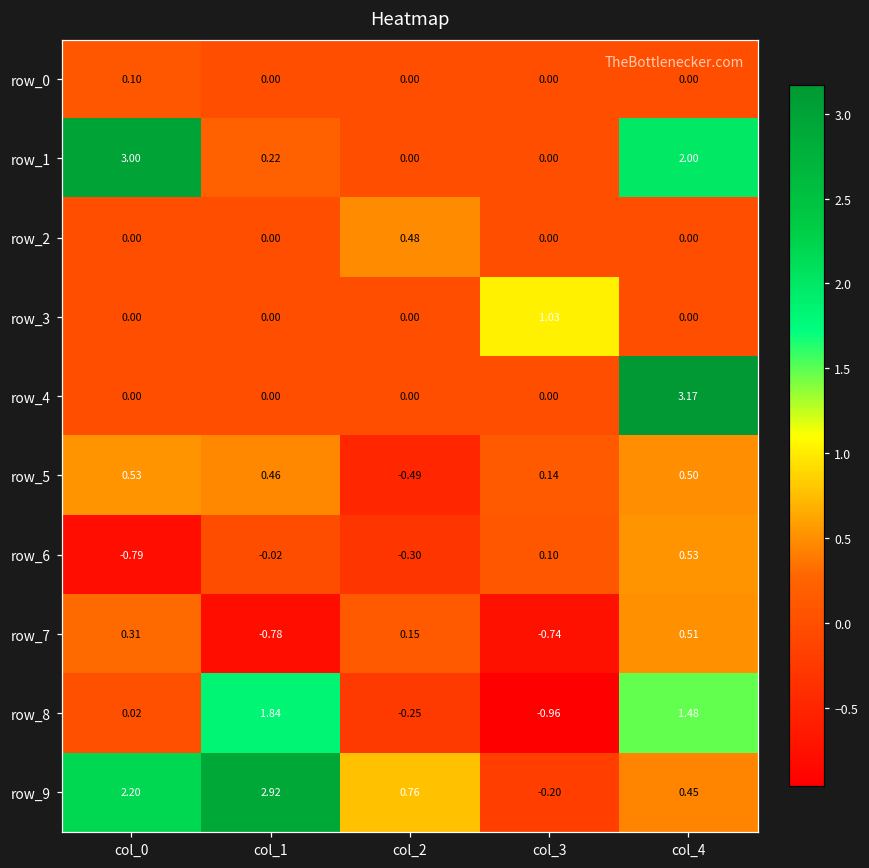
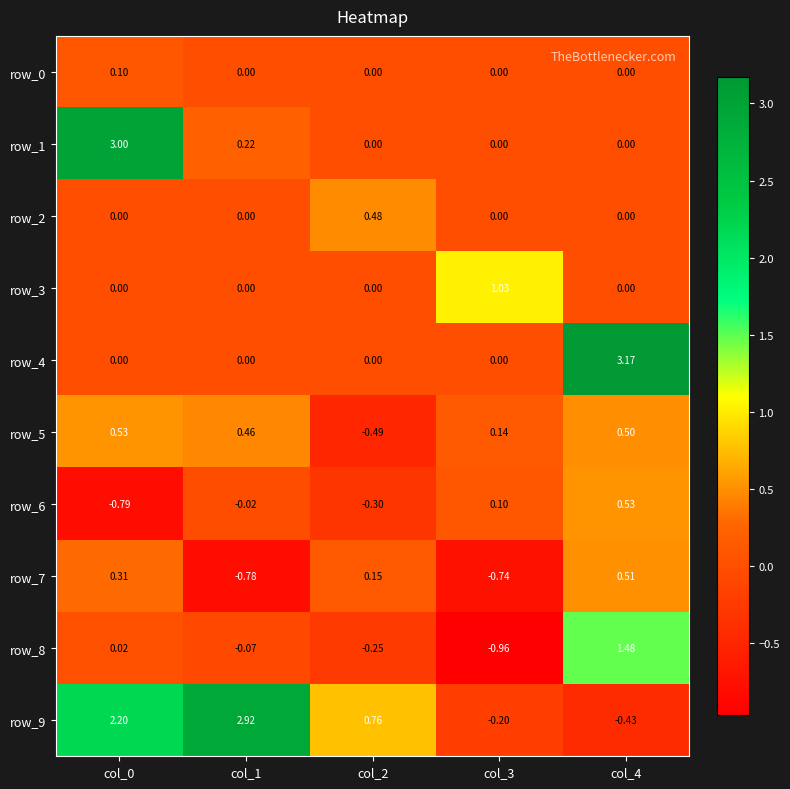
  {
    "row_0": {
      "col_0": 0.10,
      "col_1": 0.00,
      "col_2": 0.00,
      "col_3": 0.00
    },
    "row_1": {
      "col_0": 3.00,
      "col_1": 0.22,
      "col_2": 0.00,
      "col_3": 0.00,
-     "col_4": 2.00
+     "col_4": 0.00
    },
    "row_2": {
      "col_0": 0.00,
      "col_1": 0.00,
      "col_2": 0.48,
      "col_3": 0.00,
      "col_4": 0.00
    },
    "row_3": {
      "col_0": 0.00,
      "col_1": 0.00,
      "col_2": 0.00,
      "col_3": 1.03,
      "col_4": 0.00
    },
    "row_4": {
      "col_0": 0.00,
      "col_1": 0.00,
      "col_2": 0.00,
      "col_3": 0.00,
      "col_4": 3.17
    },
    "row_5": {
      "col_0": 0.53,
      "col_1": 0.46,
      "col_2": -0.49,
      "col_3": 0.14,
      "col_4": 0.50
    },
    "row_6": {
      "col_0": -0.79,
      "col_1": -0.02,
      "col_2": -0.30,
      "col_3": 0.10,
      "col_4": 0.53
    },
    "row_7": {
      "col_0": 0.31,
      "col_1": -0.78,
      "col_2": 0.15,
      "col_3": -0.74,
      "col_4": 0.51
    },
    "row_8": {
      "col_0": 0.02,
-     "col_1": 1.84,
+     "col_1": -0.07,
      "col_2": -0.25,
      "col_3": -0.96,
      "col_4": 1.48
    },
    "row_9": {
      "col_0": 2.20,
      "col_1": 2.92,
      "col_2": 0.76,
      "col_3": -0.20,
-     "col_4": 0.45
+     "col_4": -0.43
    }
  }
